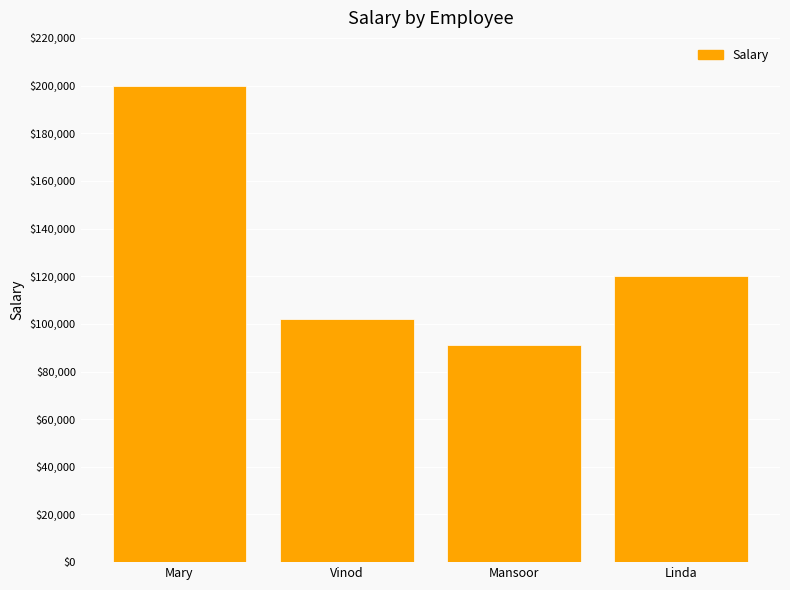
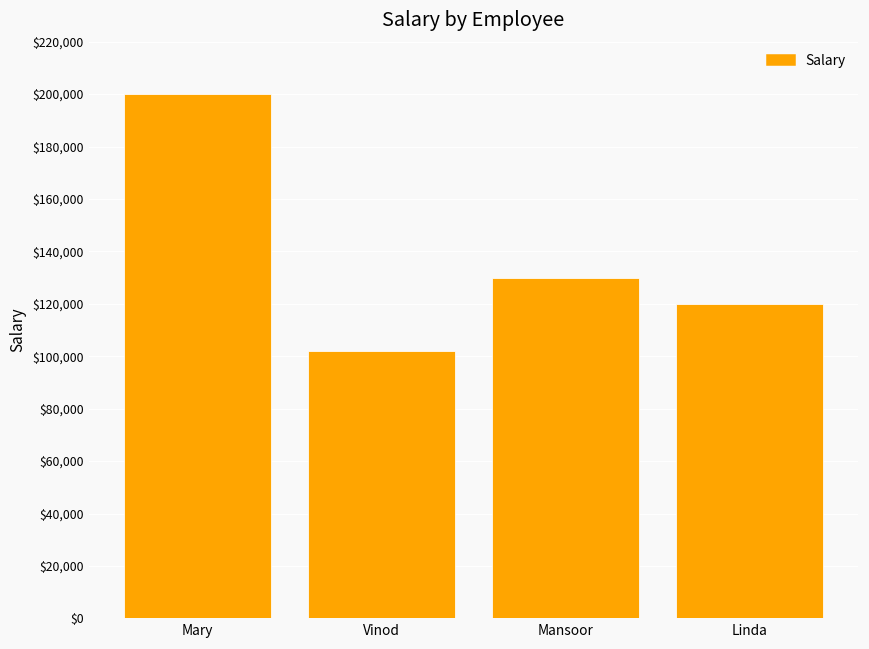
  {
    "Mary": "$200,000",
    "Vinod": "$102,000",
-   "Mansoor": "$91,000",
+   "Mansoor": "$130,000",
    "Linda": "$120,000"
  }
